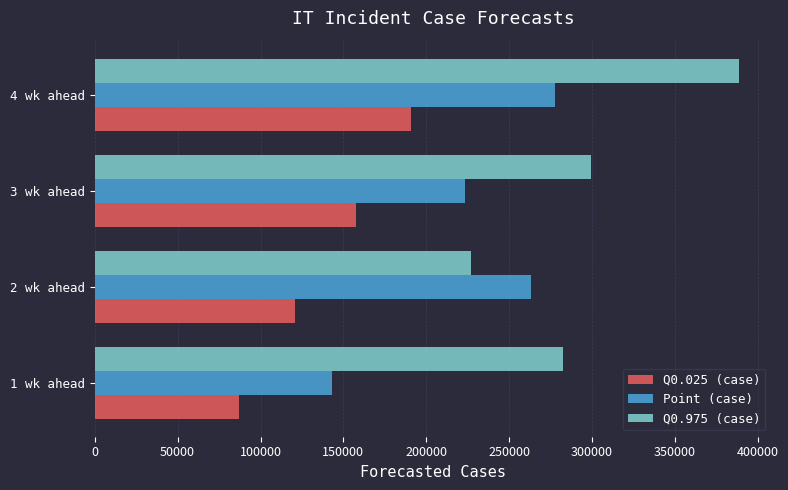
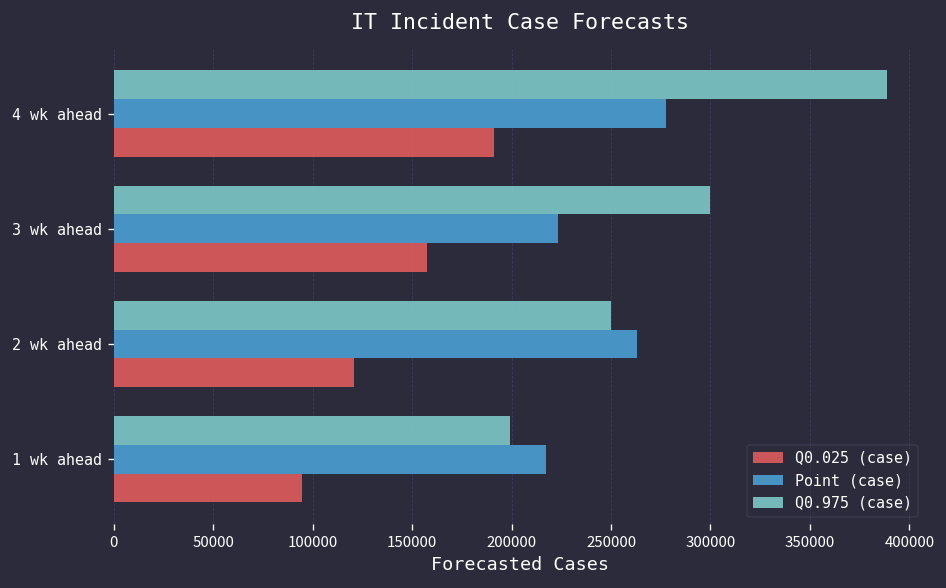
  {
    "Q0.025 (case)": {
      "4 wk ahead": 191000,
      "3 wk ahead": 157000,
      "2 wk ahead": 121000,
-     "1 wk ahead": 87000
+     "1 wk ahead": 95000
    },
    "Point (case)": {
      "4 wk ahead": 278000,
      "3 wk ahead": 223000,
      "2 wk ahead": 263000,
-     "1 wk ahead": 143000
+     "1 wk ahead": 217000
    },
    "Q0.975 (case)": {
      "4 wk ahead": 389000,
      "3 wk ahead": 300000,
-     "2 wk ahead": 227000,
-     "1 wk ahead": 282000
+     "2 wk ahead": 250000,
+     "1 wk ahead": 199000
    }
  }
